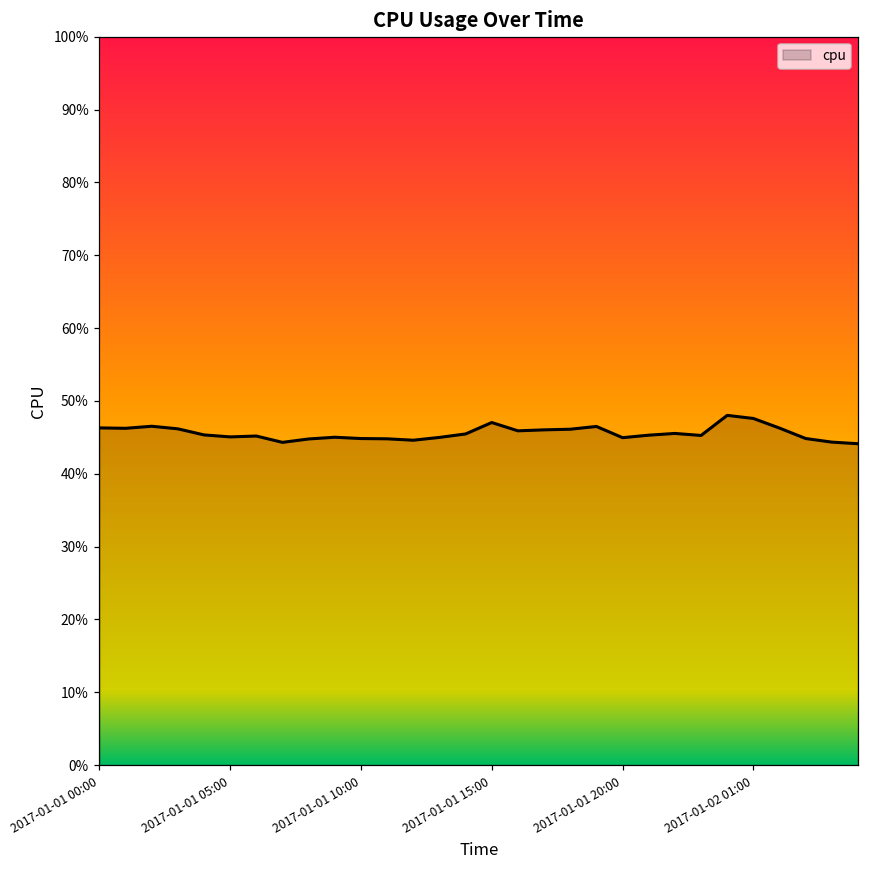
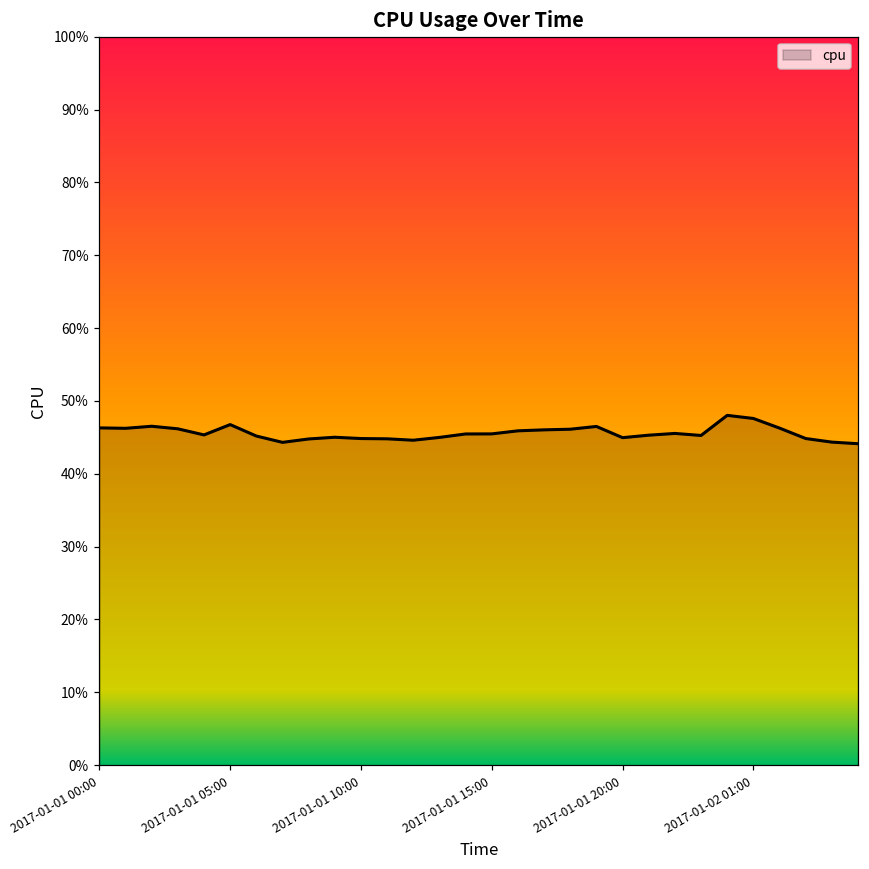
  {
    "2017-01-01 00:00": "46%",
-   "2017-01-01 05:00": "45%",
+   "2017-01-01 05:00": "47%",
    "2017-01-01 10:00": "45%",
-   "2017-01-01 15:00": "47%",
+   "2017-01-01 15:00": "45%",
    "2017-01-01 20:00": "45%",
    "2017-01-02 01:00": "48%"
  }
